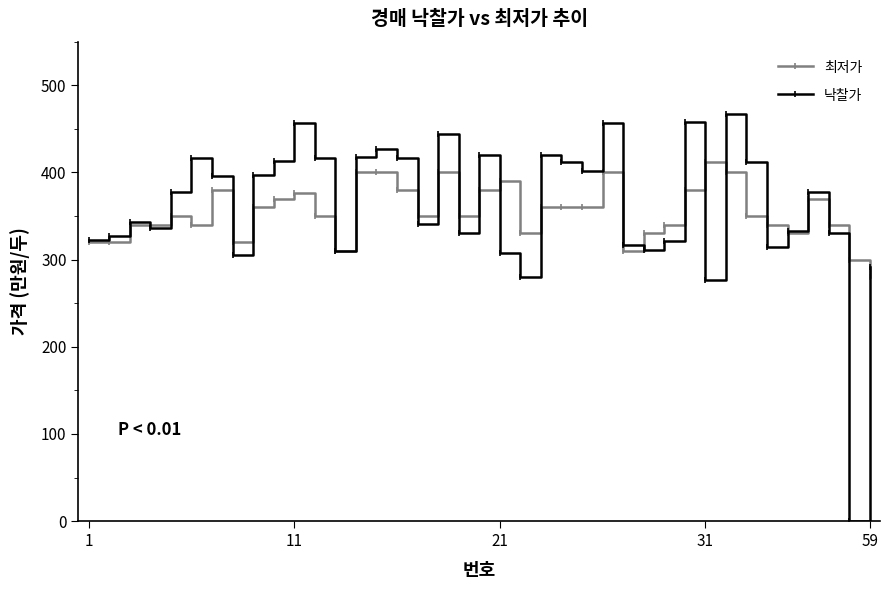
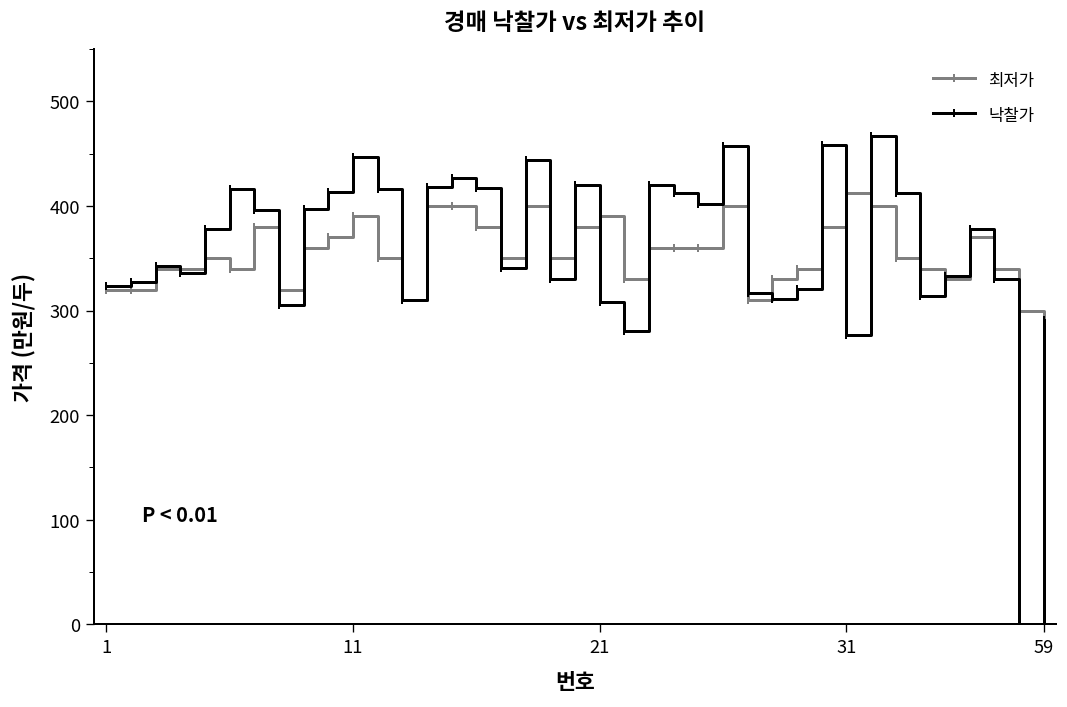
  {
    "최저가": {
      "1": 320,
-     "11": 380,
+     "11": 390,
      "21": 390,
      "31": 410,
      "59": 280
    },
    "낙찰가": {
      "1": 320,
-     "11": 460,
+     "11": 450,
      "21": 310,
      "31": 280,
      "59": 290
    }
  }
